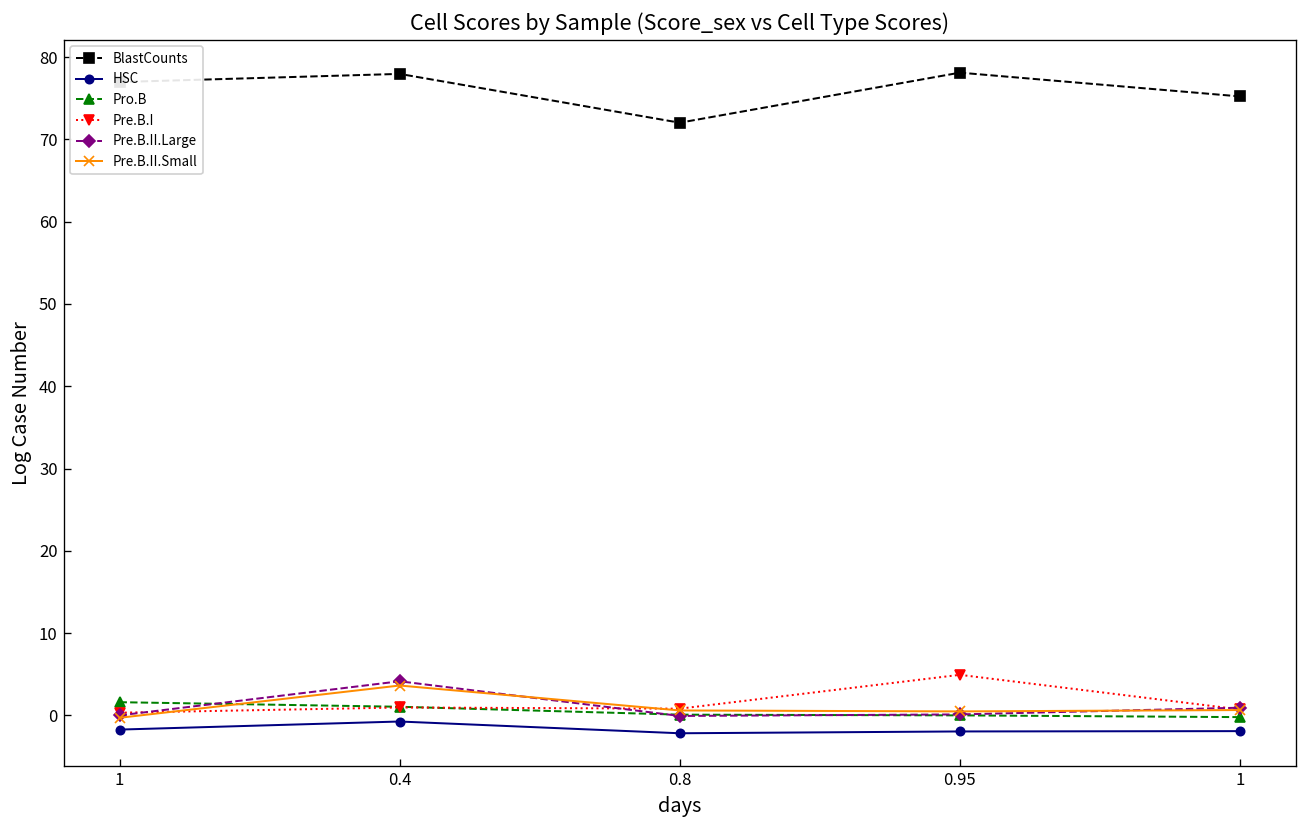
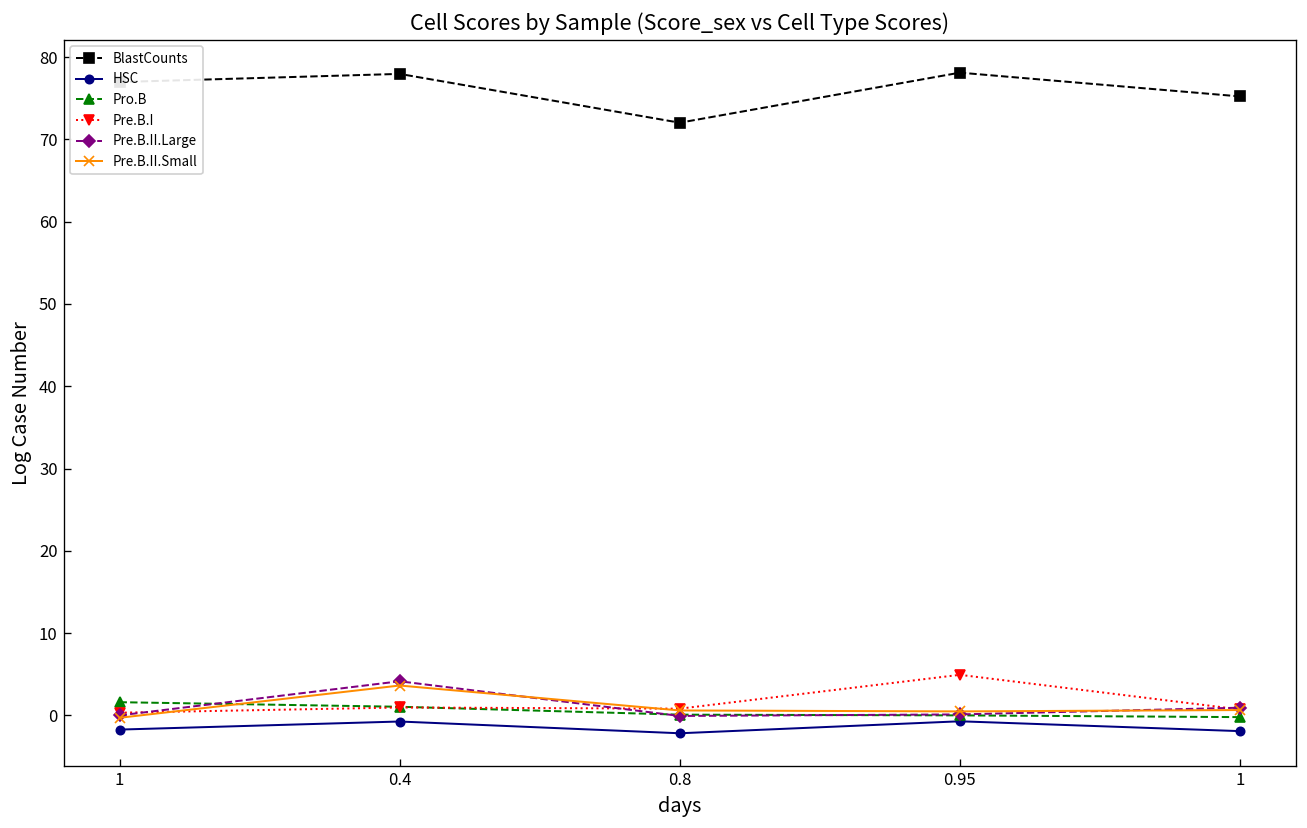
  {
    "BlastCounts": {
      "0.4": 78,
      "0.8": 72,
      "0.95": 78
    },
    "HSC": {
      "0.4": -1,
      "0.8": -2,
-     "0.95": -2
+     "0.95": -1
    },
    "Pre.B.I": {
      "0.95": 5
    },
    "Pre.B.II.Large": {
      "0.4": 4
    },
    "Pre.B.II.Small": {
      "0.4": 4
    }
  }
